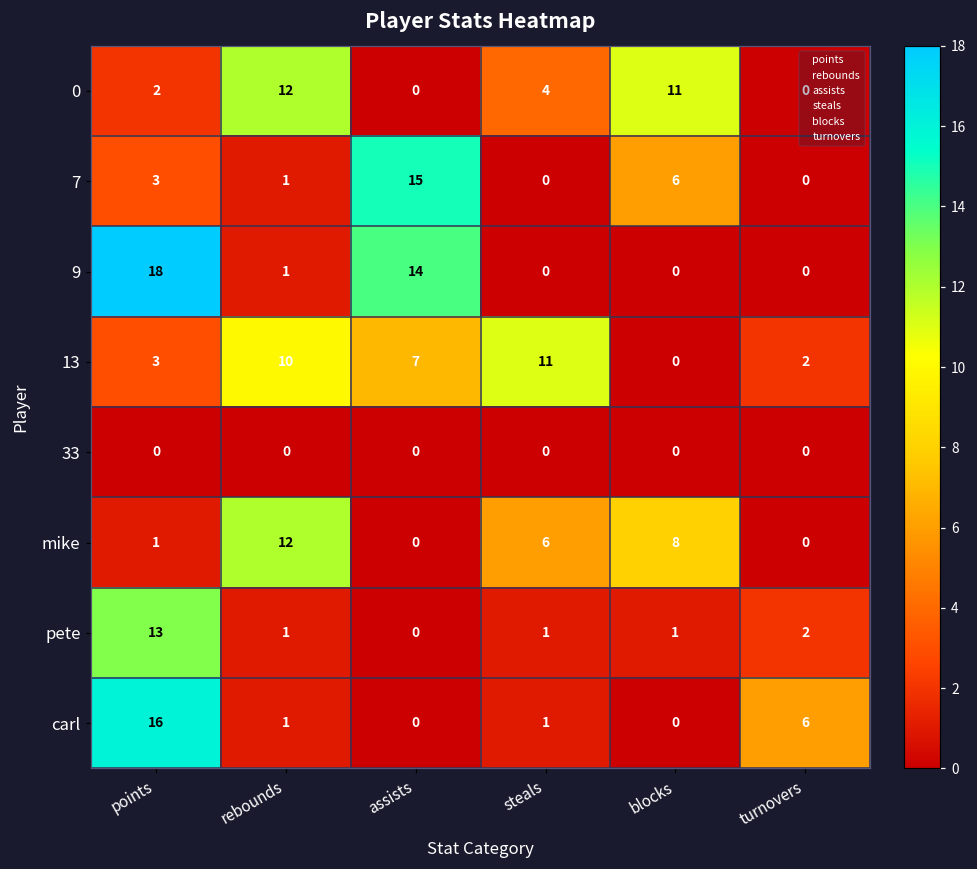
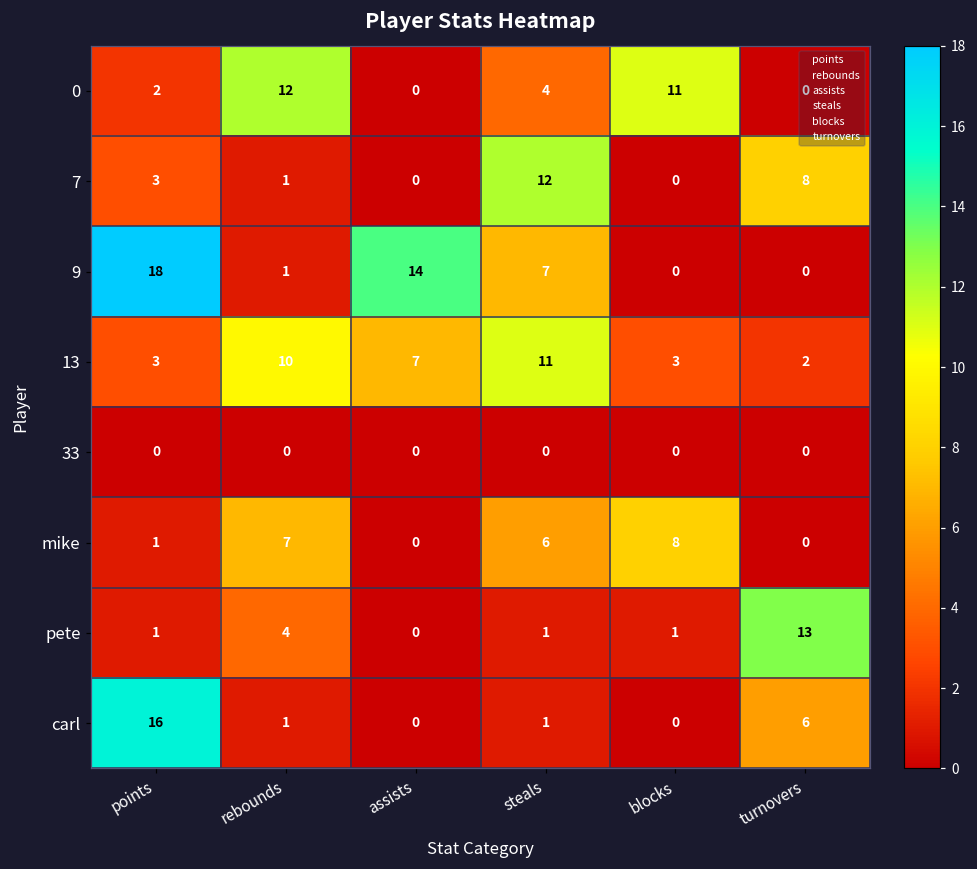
  {
    "0": {
      "points": 2,
      "rebounds": 12,
      "assists": 0,
      "steals": 4,
      "blocks": 11
    },
    "7": {
      "points": 3,
      "rebounds": 1,
-     "assists": 15,
-     "steals": 0,
-     "blocks": 6,
-     "turnovers": 0
+     "assists": 0,
+     "steals": 12,
+     "blocks": 0,
+     "turnovers": 8
    },
    "9": {
      "points": 18,
      "rebounds": 1,
      "assists": 14,
-     "steals": 0,
+     "steals": 7,
      "blocks": 0,
      "turnovers": 0
    },
    "13": {
      "points": 3,
      "rebounds": 10,
      "assists": 7,
      "steals": 11,
-     "blocks": 0,
+     "blocks": 3,
      "turnovers": 2
    },
    "33": {
      "points": 0,
      "rebounds": 0,
      "assists": 0,
      "steals": 0,
      "blocks": 0,
      "turnovers": 0
    },
    "mike": {
      "points": 1,
-     "rebounds": 12,
+     "rebounds": 7,
      "assists": 0,
      "steals": 6,
      "blocks": 8,
      "turnovers": 0
    },
    "pete": {
-     "points": 13,
-     "rebounds": 1,
+     "points": 1,
+     "rebounds": 4,
      "assists": 0,
      "steals": 1,
      "blocks": 1,
-     "turnovers": 2
+     "turnovers": 13
    },
    "carl": {
      "points": 16,
      "rebounds": 1,
      "assists": 0,
      "steals": 1,
      "blocks": 0,
      "turnovers": 6
    }
  }
